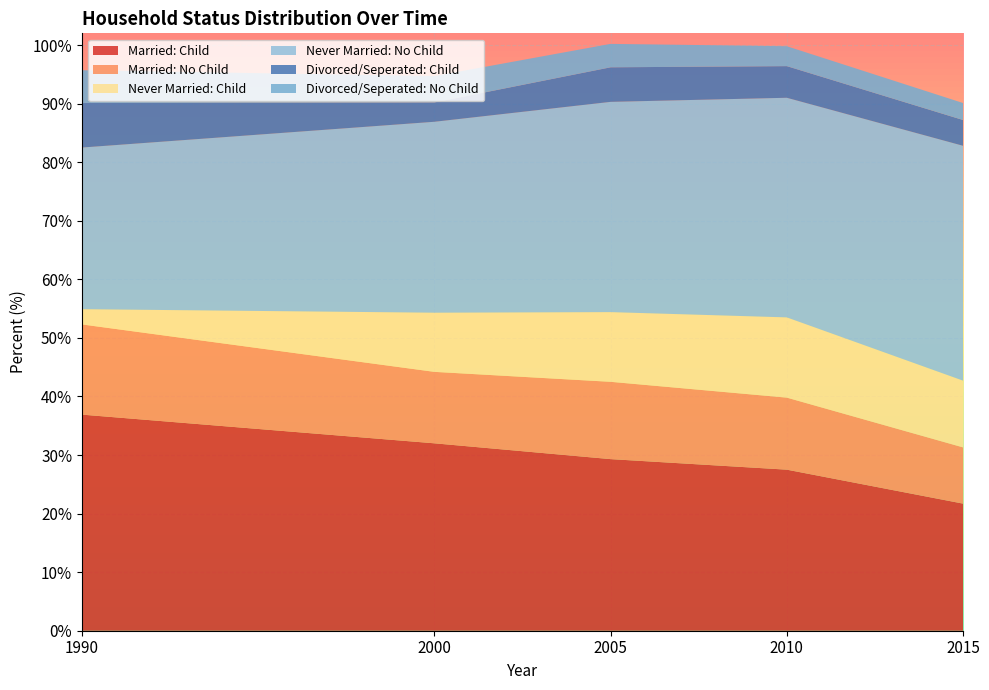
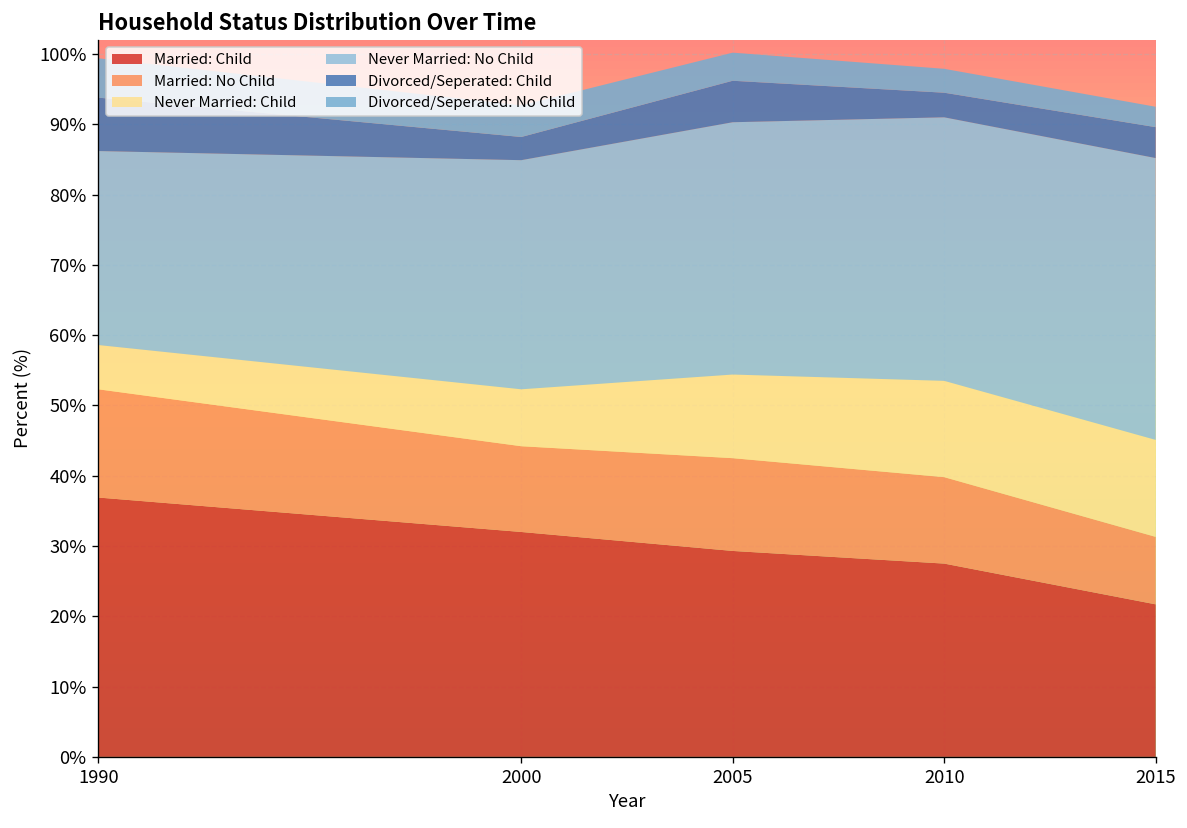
  {
    "Married: Child": {
      "1990": "37%",
      "2000": "32%",
      "2005": "29%",
      "2010": "28%",
      "2015": "22%"
    },
    "Married: No Child": {
      "1990": "15%",
      "2000": "12%",
      "2005": "13%",
      "2010": "12%",
      "2015": "10%"
    },
    "Never Married: Child": {
-     "1990": "3%",
-     "2000": "10%",
+     "1990": "6%",
+     "2000": "8%",
      "2005": "12%",
      "2010": "14%",
-     "2015": "11%"
+     "2015": "14%"
    },
    "Divorced/Seperated: Child": {
      "1990": "8%",
      "2000": "3%",
      "2005": "6%",
-     "2010": "5%",
+     "2010": "4%",
      "2015": "4%"
    }
  }
